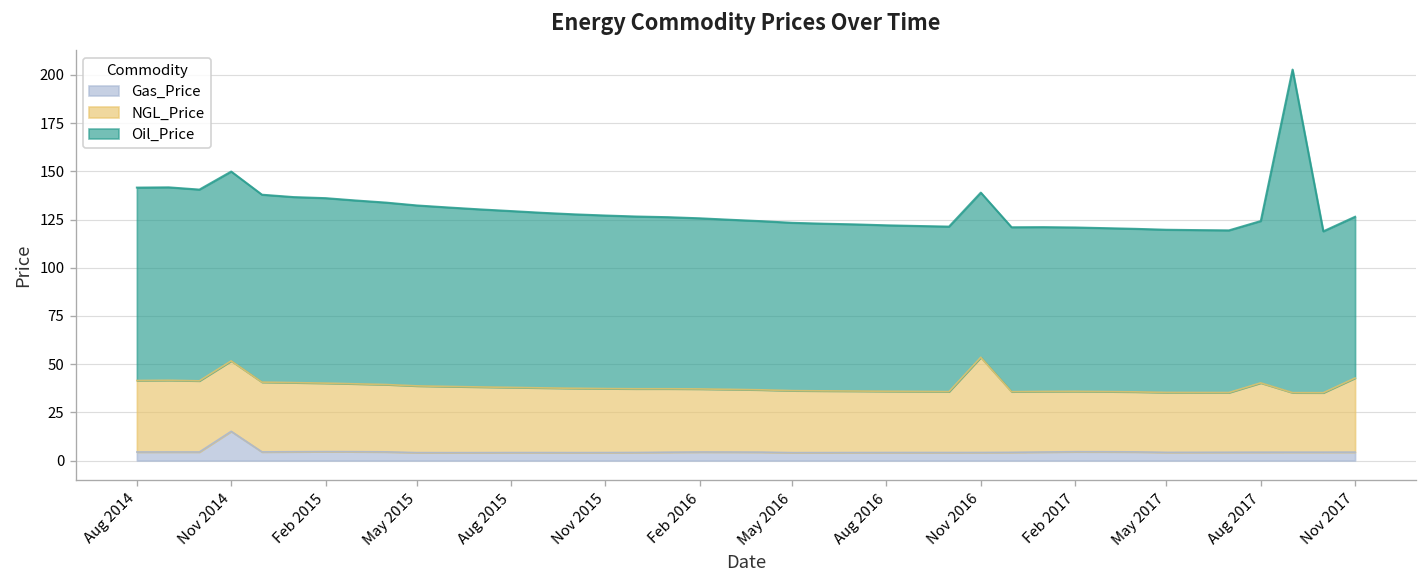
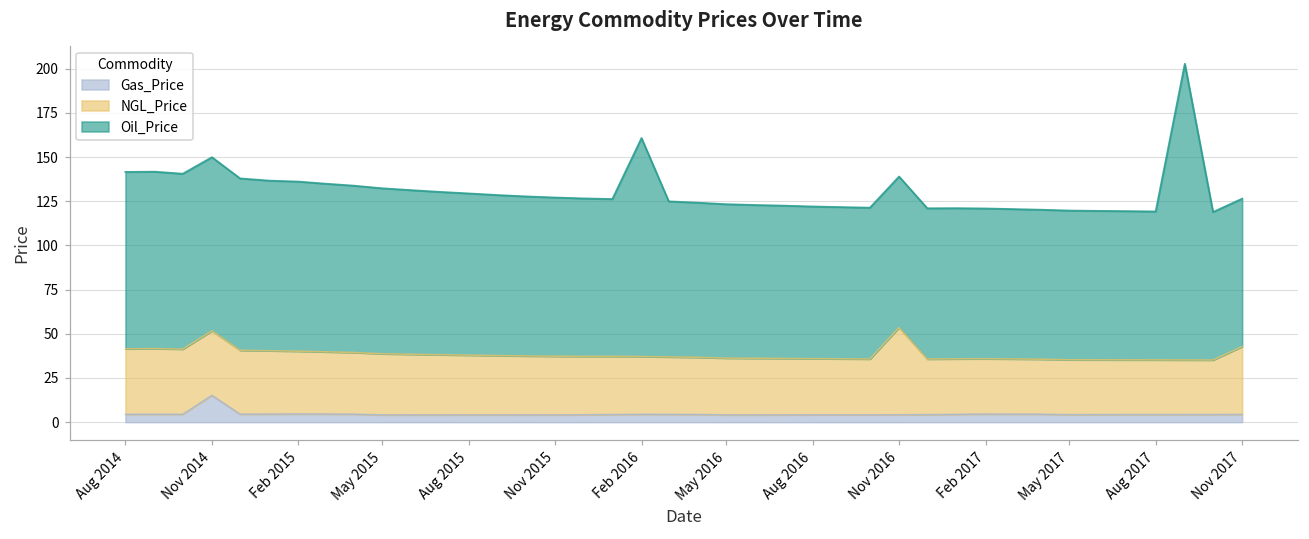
  {
    "Gas_Price": {
      "Aug 2014": 4,
      "Nov 2014": 15,
      "Feb 2015": 5,
      "May 2015": 4,
      "Aug 2015": 4,
      "Nov 2015": 4,
      "Feb 2016": 4,
      "May 2016": 4,
      "Aug 2016": 4,
      "Nov 2016": 4,
      "Feb 2017": 5,
      "May 2017": 4,
      "Aug 2017": 4,
      "Nov 2017": 4
    },
    "NGL_Price": {
      "Aug 2014": 37,
      "Nov 2014": 37,
      "Feb 2015": 36,
      "May 2015": 35,
      "Aug 2015": 34,
      "Nov 2015": 33,
      "Feb 2016": 33,
      "May 2016": 32,
      "Aug 2016": 32,
      "Nov 2016": 49,
      "Feb 2017": 31,
      "May 2017": 31,
-     "Aug 2017": 36,
+     "Aug 2017": 31,
      "Nov 2017": 38
    },
    "Oil_Price": {
      "Aug 2014": 100,
      "Nov 2014": 98,
      "Feb 2015": 96,
      "May 2015": 94,
      "Aug 2015": 91,
      "Nov 2015": 90,
-     "Feb 2016": 89,
+     "Feb 2016": 124,
      "May 2016": 87,
      "Aug 2016": 86,
      "Nov 2016": 85,
      "Feb 2017": 85,
      "May 2017": 84,
      "Aug 2017": 84,
      "Nov 2017": 84
    }
  }
